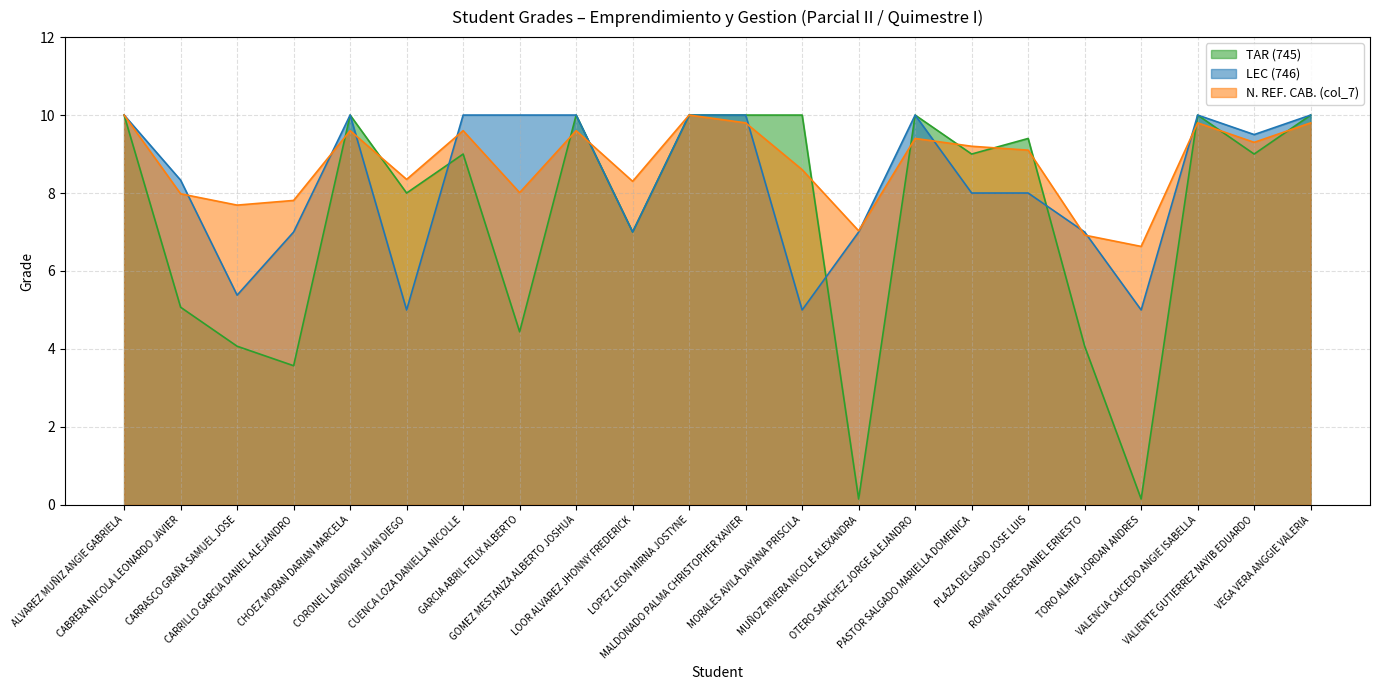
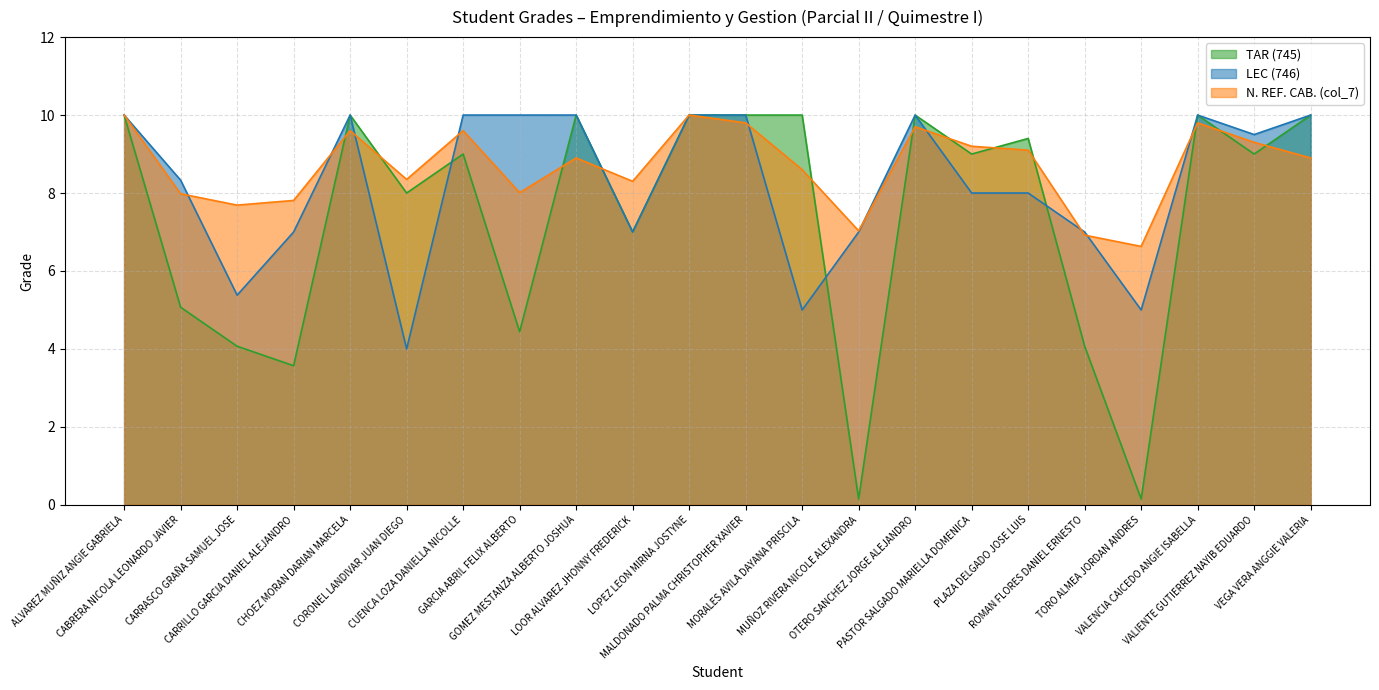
  {
    "TAR (745)": {
      "CABRERA NICOLA LEONARDO JAVIER": 5.1,
      "CARRASCO GRAÑA SAMUEL JOSE": 4.1,
      "CARRILLO GARCIA DANIEL ALEJANDRO": 3.6,
      "CORONEL LANDIVAR JUAN DIEGO": 8.0,
      "CUENCA LOZA DANIELLA NICOLLE": 9.0,
      "GARCIA ABRIL FELIX ALBERTO": 4.4,
      "MORALES AVILA DAYANA PRISCILA": 10.0,
      "MUÑOZ RIVERA NICOLE ALEXANDRA": 0.2,
      "PASTOR SALGADO MARIELLA DOMENICA": 9.0,
      "PLAZA DELGADO JOSE LUIS": 9.4,
      "ROMAN FLORES DANIEL ERNESTO": 4.1,
      "TORO ALMEA JORDAN ANDRES": 0.2,
      "VALIENTE GUTIERREZ NAYIB EDUARDO": 9.0
    },
    "LEC (746)": {
      "CABRERA NICOLA LEONARDO JAVIER": 8.3,
      "CARRASCO GRAÑA SAMUEL JOSE": 5.4,
      "CARRILLO GARCIA DANIEL ALEJANDRO": 7,
-     "CORONEL LANDIVAR JUAN DIEGO": 5,
+     "CORONEL LANDIVAR JUAN DIEGO": 4,
      "CUENCA LOZA DANIELLA NICOLLE": 10,
      "GARCIA ABRIL FELIX ALBERTO": 10,
      "MORALES AVILA DAYANA PRISCILA": 5,
      "PASTOR SALGADO MARIELLA DOMENICA": 8,
      "PLAZA DELGADO JOSE LUIS": 8,
      "ROMAN FLORES DANIEL ERNESTO": 7,
      "TORO ALMEA JORDAN ANDRES": 5,
      "VALIENTE GUTIERREZ NAYIB EDUARDO": 9.5
    },
    "N. REF. CAB. (col_7)": {
      "CABRERA NICOLA LEONARDO JAVIER": 8.0,
      "CARRASCO GRAÑA SAMUEL JOSE": 7.7,
      "CARRILLO GARCIA DANIEL ALEJANDRO": 7.8,
      "CHOEZ MORAN DARIAN MARCELA": 9.6,
      "CORONEL LANDIVAR JUAN DIEGO": 8.4,
      "CUENCA LOZA DANIELLA NICOLLE": 9.6,
      "GARCIA ABRIL FELIX ALBERTO": 8.0,
-     "GOMEZ MESTANZA ALBERTO JOSHUA": 9.6,
+     "GOMEZ MESTANZA ALBERTO JOSHUA": 8.9,
      "LOOR ALVAREZ JHONNY FREDERICK": 8.3,
      "MALDONADO PALMA CHRISTOPHER XAVIER": 9.8,
      "MORALES AVILA DAYANA PRISCILA": 8.6,
-     "OTERO SANCHEZ JORGE ALEJANDRO": 9.4,
+     "OTERO SANCHEZ JORGE ALEJANDRO": 9.7,
      "PASTOR SALGADO MARIELLA DOMENICA": 9.2,
      "PLAZA DELGADO JOSE LUIS": 9.1,
      "ROMAN FLORES DANIEL ERNESTO": 6.9,
      "TORO ALMEA JORDAN ANDRES": 6.6,
      "VALENCIA CAICEDO ANGIE ISABELLA": 9.8,
      "VALIENTE GUTIERREZ NAYIB EDUARDO": 9.3,
-     "VEGA VERA ANGGIE VALERIA": 9.8
+     "VEGA VERA ANGGIE VALERIA": 8.9
    }
  }
